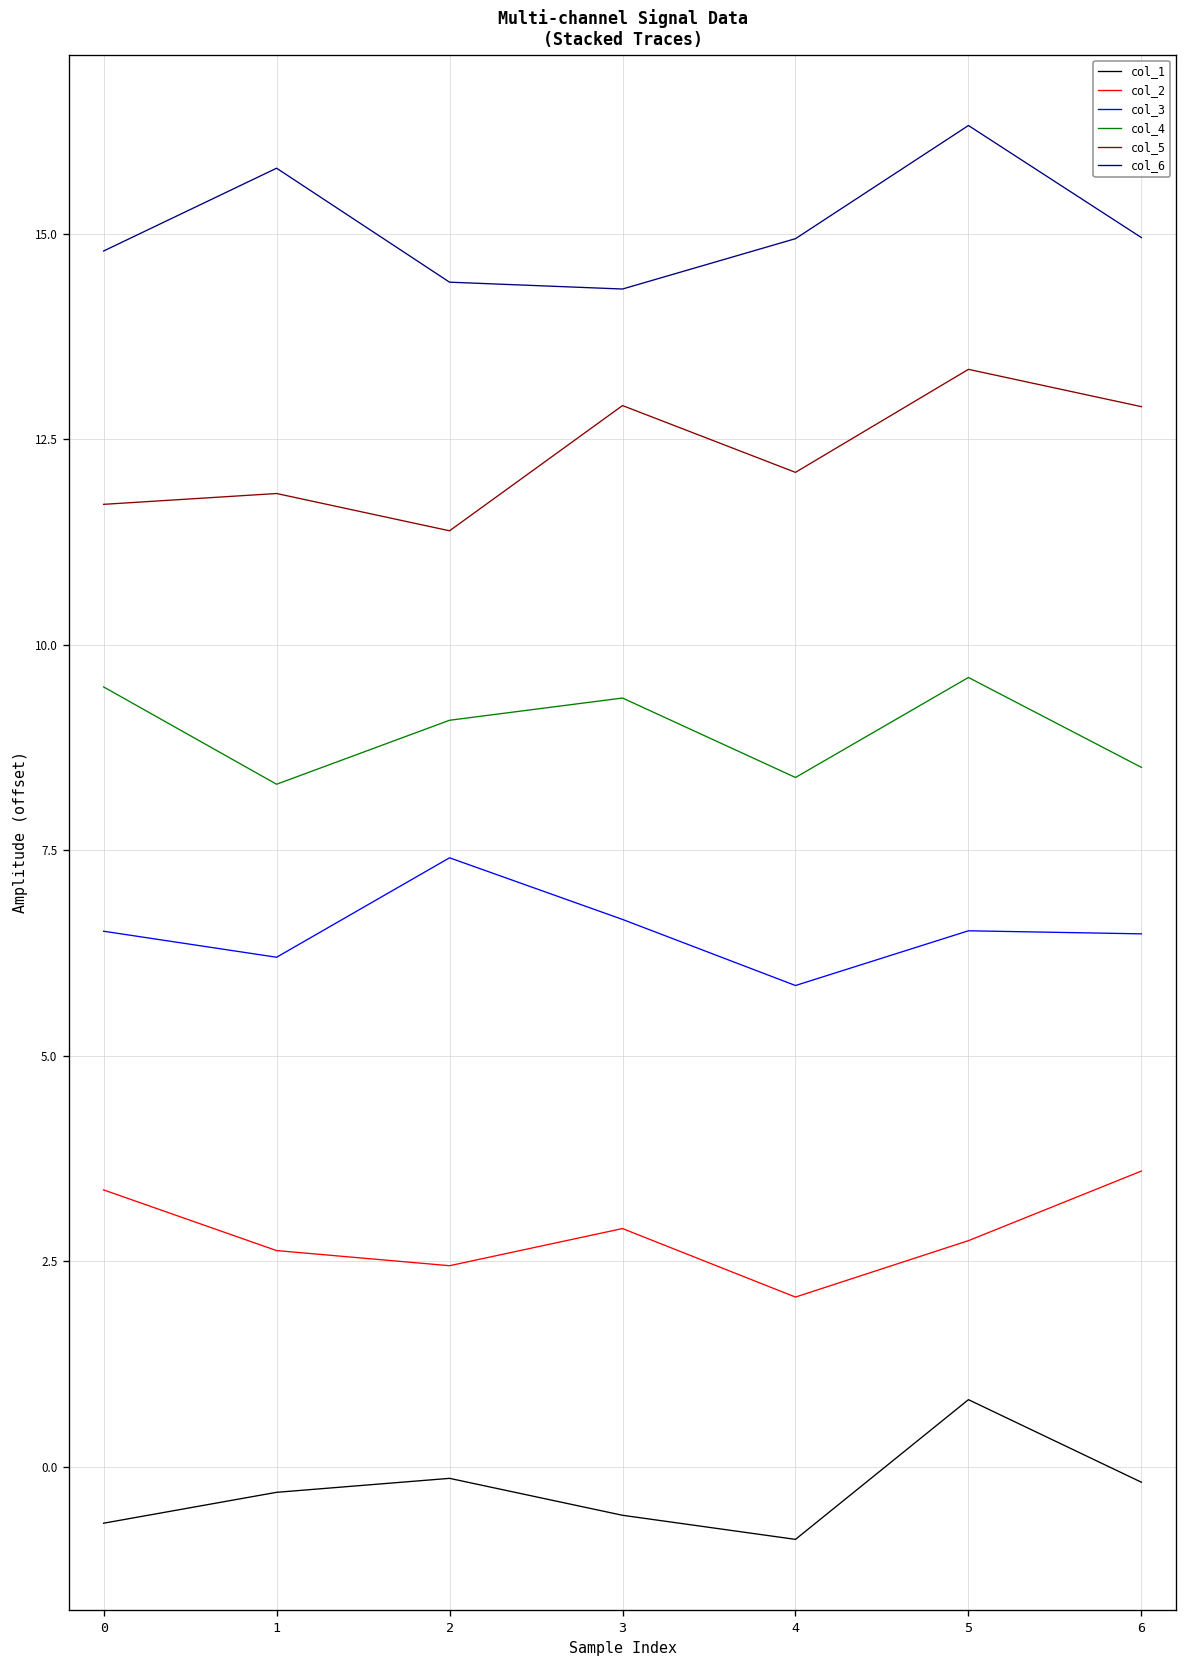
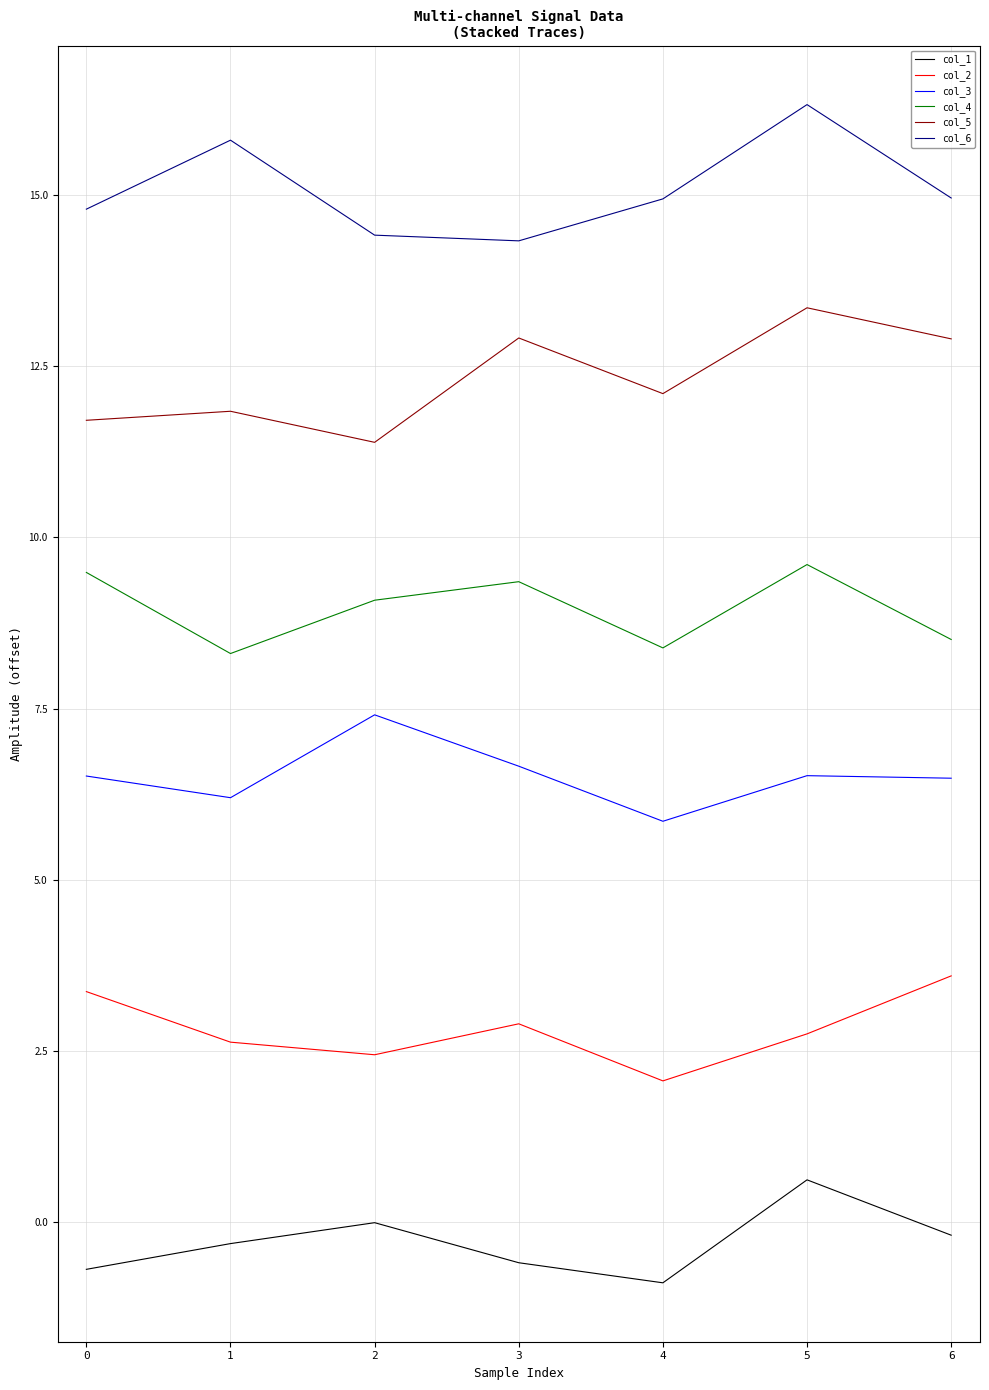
  {
    "col_1": {
      "0": -0.7,
      "1": -0.3,
-     "2": -0.1,
+     "2": 0.0,
      "3": -0.6,
      "4": -0.9,
-     "5": 0.8,
+     "5": 0.6,
      "6": -0.2
    },
    "col_2": {
      "0": 3.4,
      "1": 2.6,
      "2": 2.4,
      "3": 2.9,
      "4": 2.1,
      "5": 2.8,
      "6": 3.6
    },
    "col_3": {
      "0": 6.5,
      "1": 6.2,
      "2": 7.4,
      "3": 6.7,
      "4": 5.9,
      "5": 6.5,
      "6": 6.5
    },
    "col_4": {
      "0": 9.5,
      "1": 8.3,
      "2": 9.1,
      "3": 9.4,
      "4": 8.4,
      "5": 9.6,
      "6": 8.5
    },
    "col_5": {
      "0": 11.7,
      "1": 11.8,
      "2": 11.4,
      "3": 12.9,
      "4": 12.1,
      "5": 13.3,
      "6": 12.9
    },
    "col_6": {
      "0": 14.8,
      "1": 15.8,
      "2": 14.4,
      "3": 14.3,
      "4": 14.9,
      "5": 16.3,
      "6": 15.0
    }
  }
